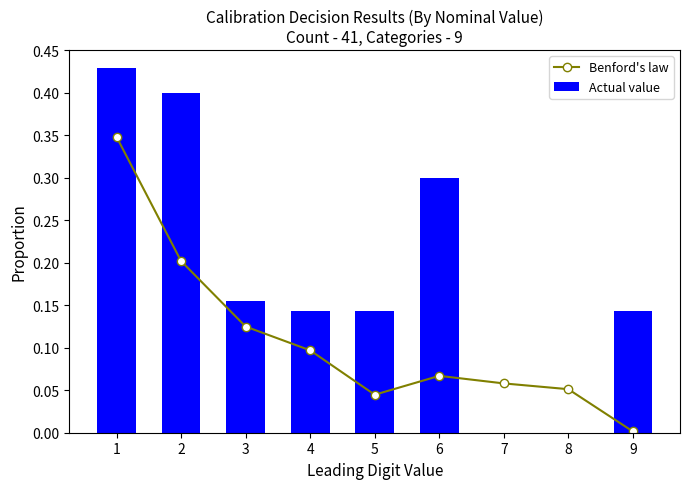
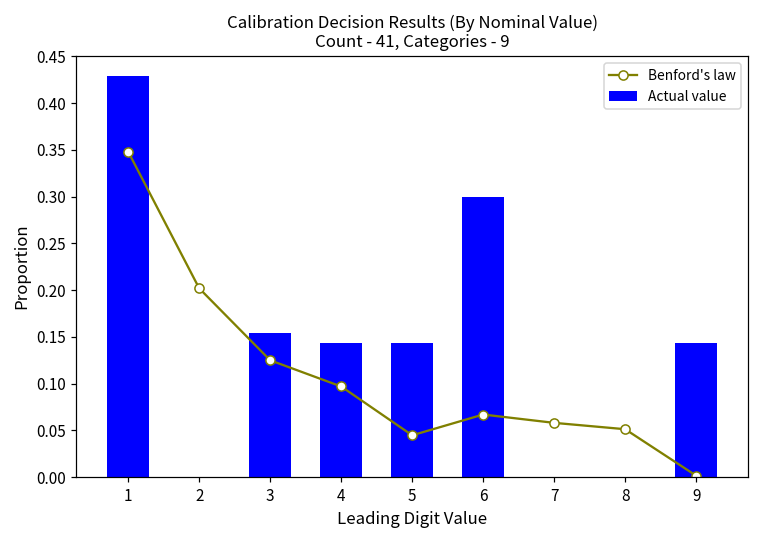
  {
    "Benford's law": {
      "1": 0.35,
      "2": 0.2,
      "3": 0.12,
      "4": 0.10,
      "5": 0.04,
      "6": 0.07,
      "7": 0.06,
      "8": 0.05,
      "9": 0.0
    },
    "Actual value": {
      "1": 0.43,
-     "2": 0.4,
+     "2": 0.0,
      "3": 0.15,
      "4": 0.14,
      "5": 0.14,
      "6": 0.3,
      "7": 0.0,
      "8": 0.0,
      "9": 0.14
    }
  }
